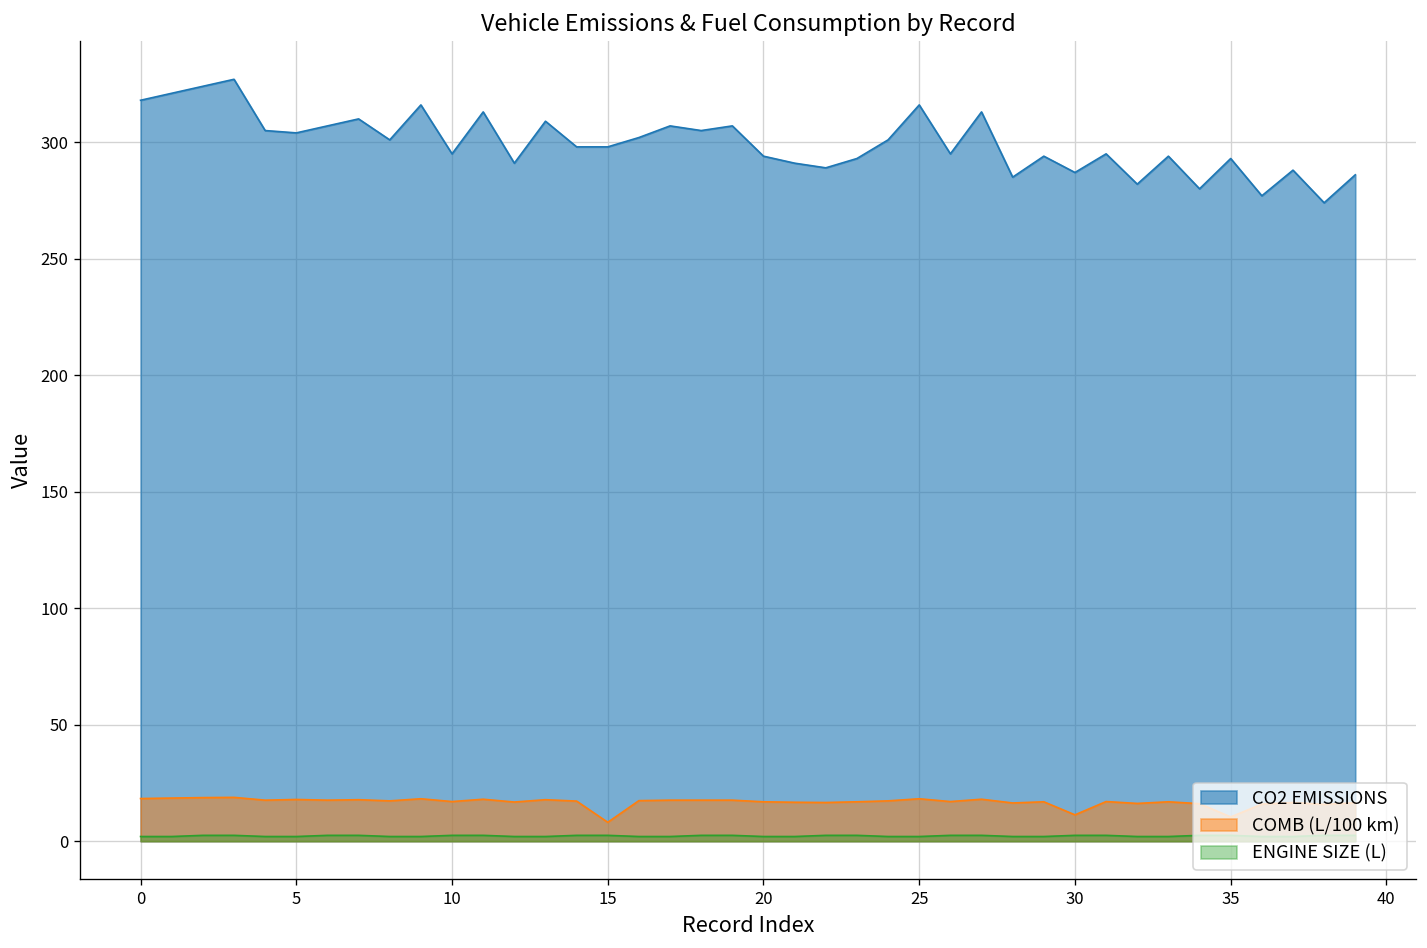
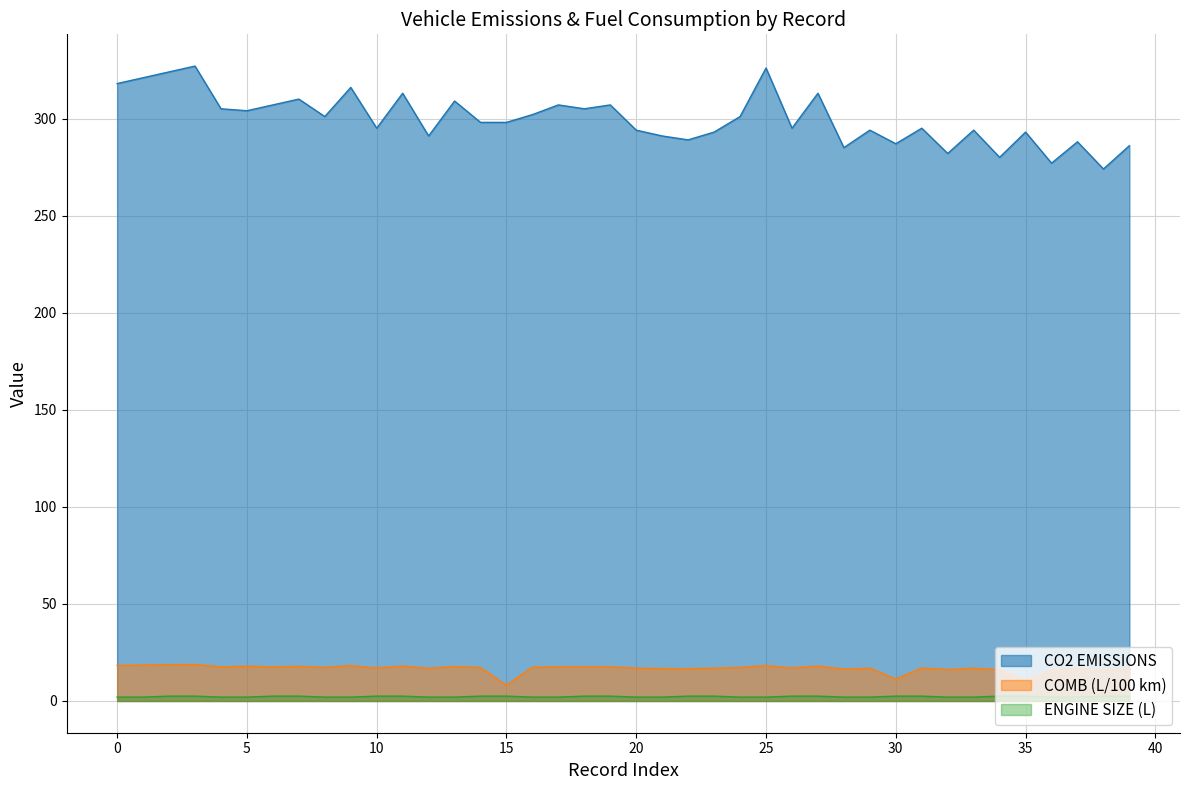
  {
    "CO2 EMISSIONS": {
      "0": 318,
      "5": 304,
      "10": 295,
      "15": 298,
      "20": 294,
-     "25": 316,
+     "25": 326,
      "30": 287,
      "35": 293
    },
    "COMB (L/100 km)": {
      "0": 18,
      "5": 18,
      "10": 17,
      "15": 8,
      "20": 17,
      "25": 18,
      "30": 11
    },
    "ENGINE SIZE (L)": {
      "0": 2,
      "5": 2,
      "10": 3,
      "15": 3,
      "20": 2,
      "25": 2,
      "30": 3
    }
  }
